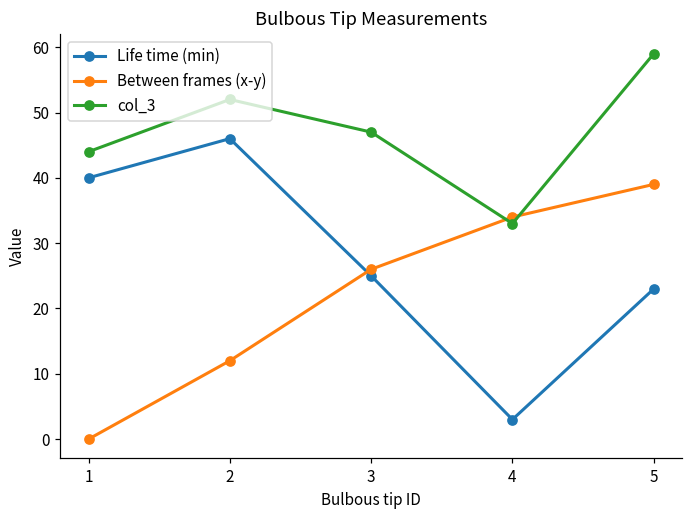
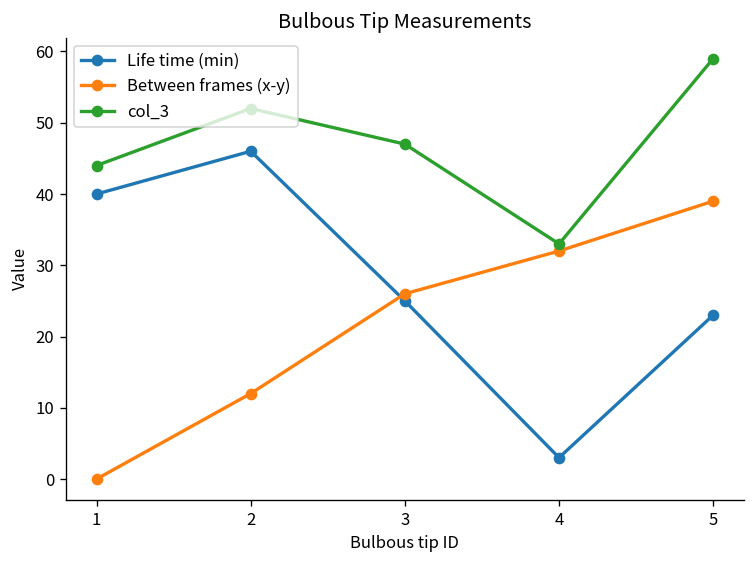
  {
    "Life time (min)": {
      "1": 40,
      "2": 46,
      "3": 25,
      "4": 3,
      "5": 23
    },
    "Between frames (x-y)": {
      "1": 0,
      "2": 12,
      "3": 26,
-     "4": 34,
+     "4": 32,
      "5": 39
    },
    "col_3": {
      "1": 44,
      "3": 47,
      "4": 33,
      "5": 59
    }
  }
